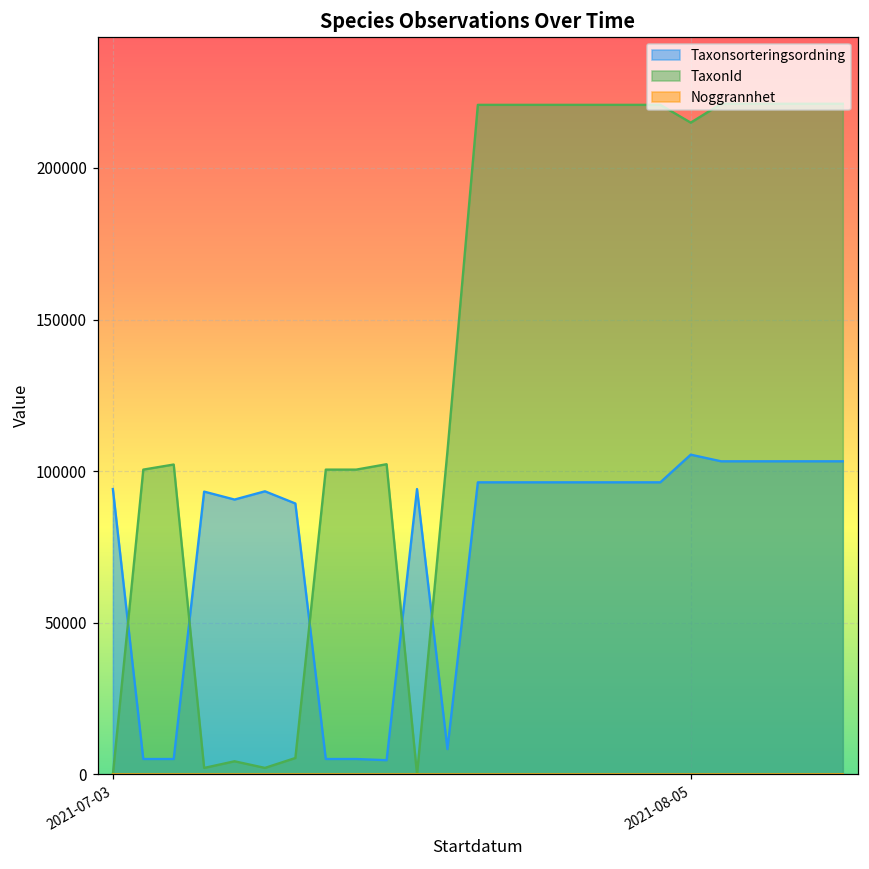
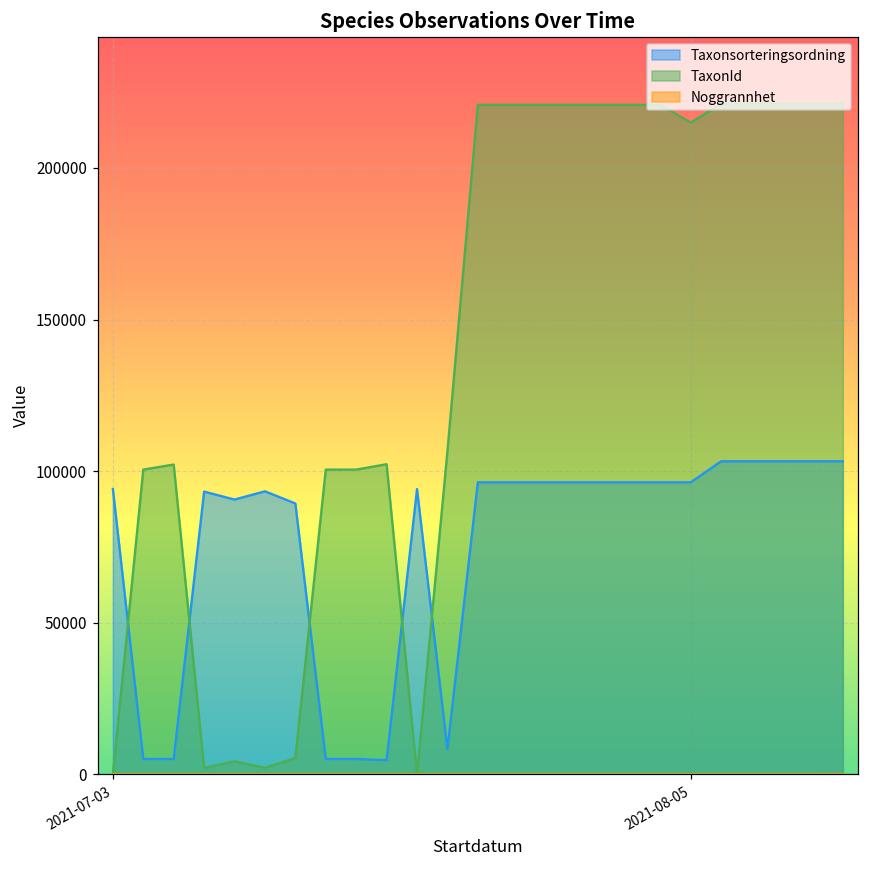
  {
    "Taxonsorteringsordning": {
-     "2021-08-05": 105000
+     "2021-08-05": 96000
    },
    "TaxonId": {
      "2021-08-05": 215000
    },
    "Noggrannhet": {
      "2021-08-05": 0
    }
  }
